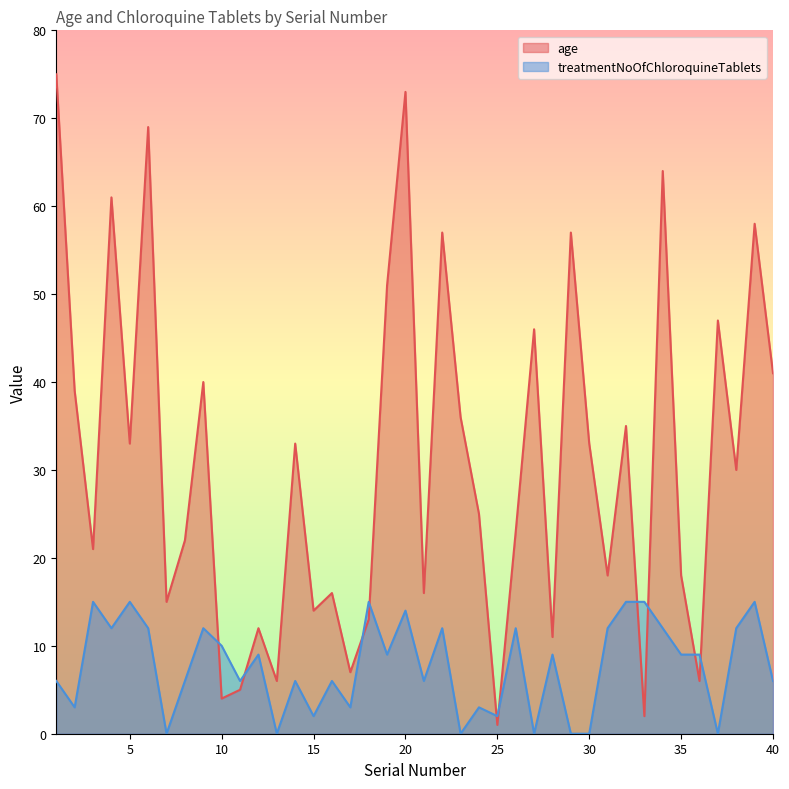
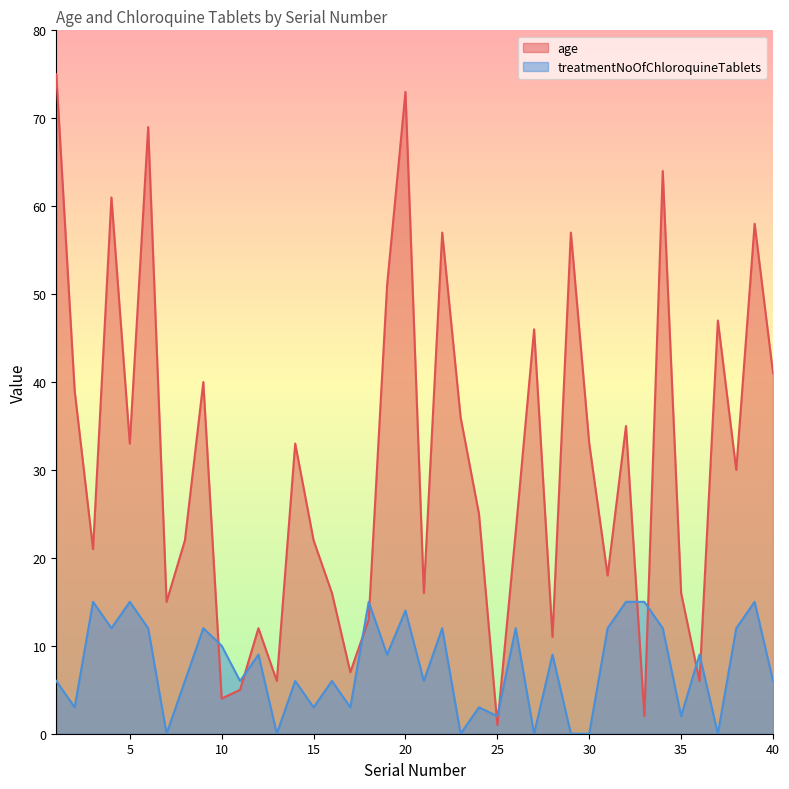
  {
    "age": {
      "5": 33,
      "10": 4,
-     "15": 14,
+     "15": 22,
      "20": 73,
      "25": 1,
      "30": 33,
-     "35": 18,
+     "35": 16,
      "40": 41
    },
    "treatmentNoOfChloroquineTablets": {
      "5": 15,
      "10": 10,
-     "15": 2,
+     "15": 3,
      "20": 14,
      "25": 2,
      "30": 0,
-     "35": 9,
+     "35": 2,
      "40": 6
    }
  }
